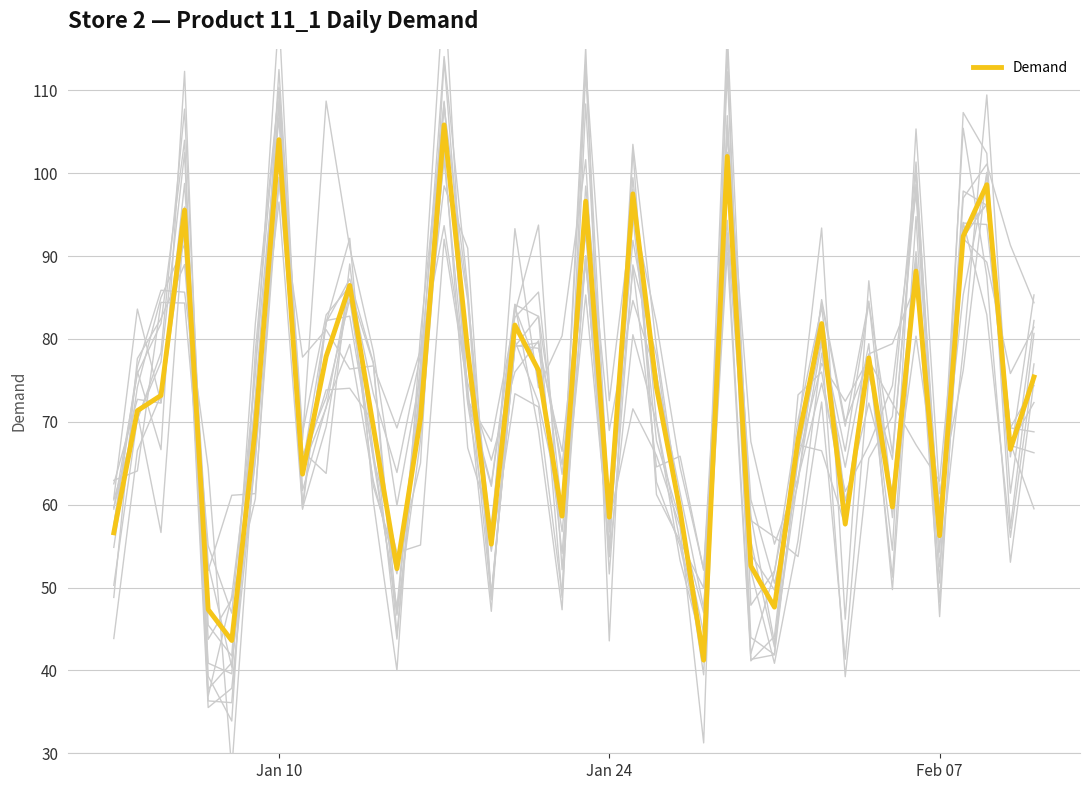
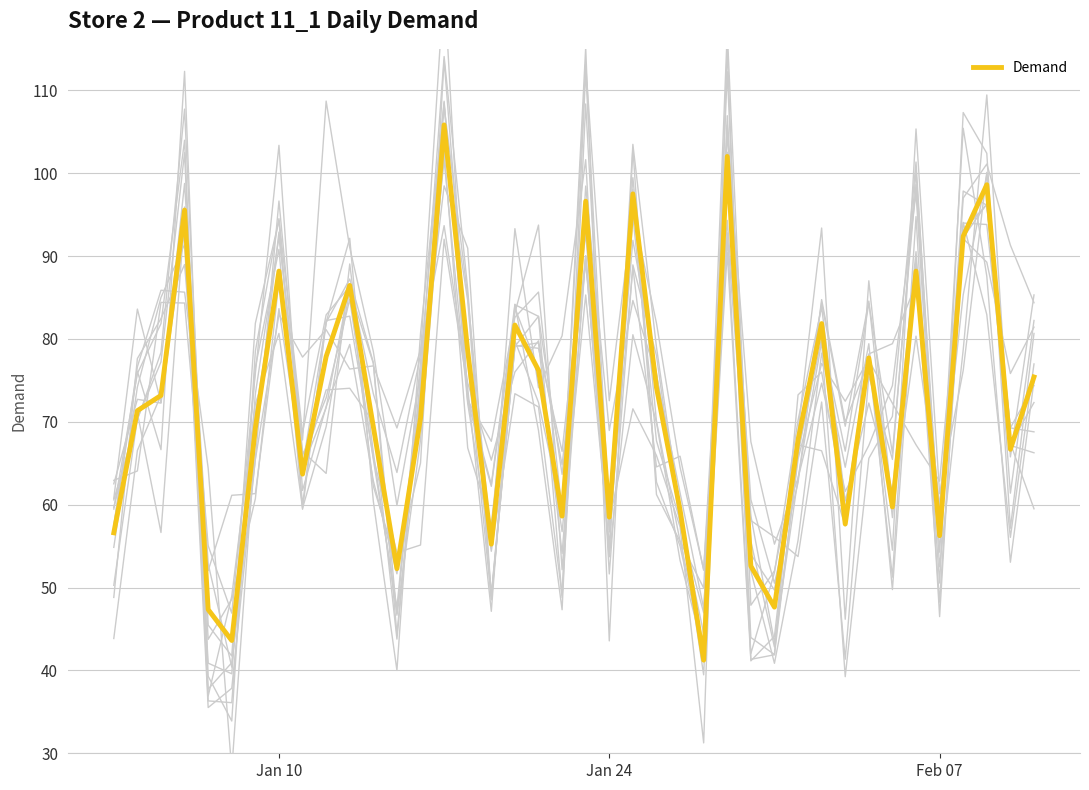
  {
    "Demand": {
-     "Jan 10": 104
+     "Jan 10": 88
    }
  }
